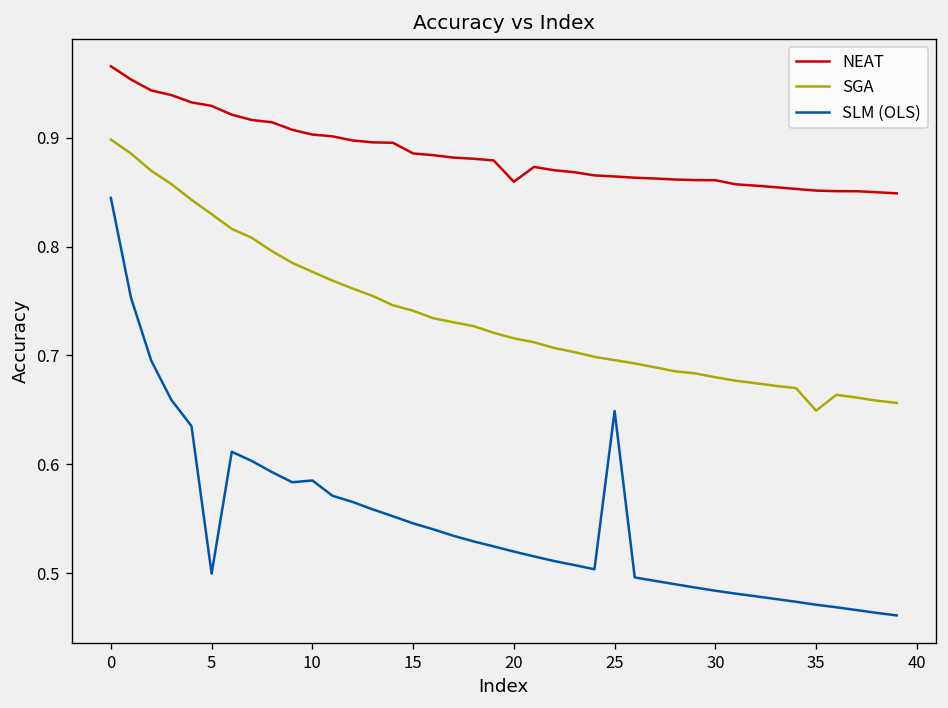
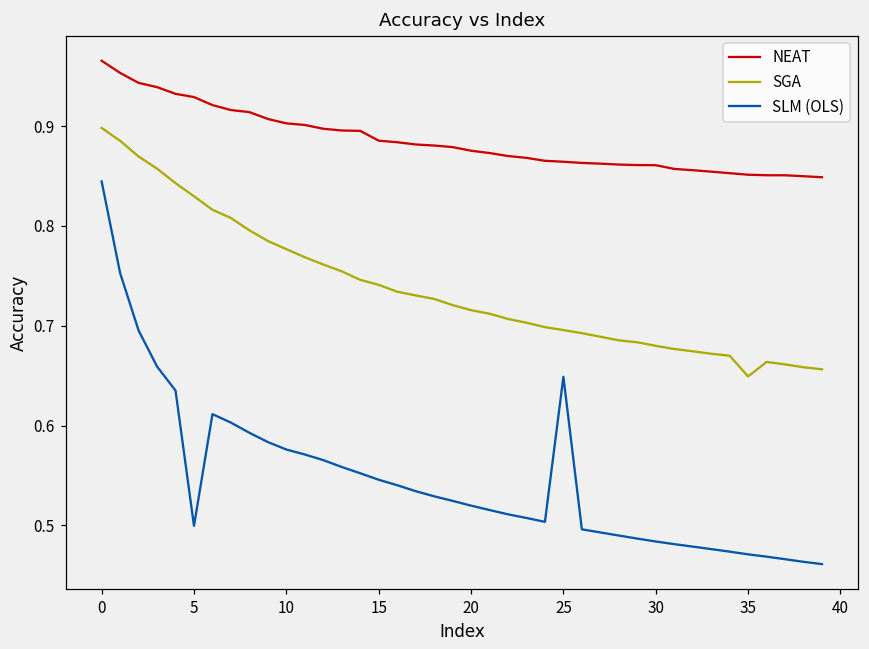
  {
    "NEAT": {
      "0": 0.97,
      "5": 0.93,
      "10": 0.90,
      "15": 0.89,
-     "20": 0.86,
+     "20": 0.88,
      "25": 0.86,
      "30": 0.86,
      "35": 0.85
    },
    "SGA": {
      "0": 0.90,
      "5": 0.83,
      "10": 0.78,
      "15": 0.74,
      "20": 0.72,
      "25": 0.70,
      "30": 0.68,
      "35": 0.65
    },
    "SLM (OLS)": {
      "0": 0.84,
      "5": 0.50,
-     "10": 0.59,
+     "10": 0.58,
      "15": 0.55,
      "20": 0.52,
      "25": 0.65,
      "30": 0.48,
      "35": 0.47
    }
  }
